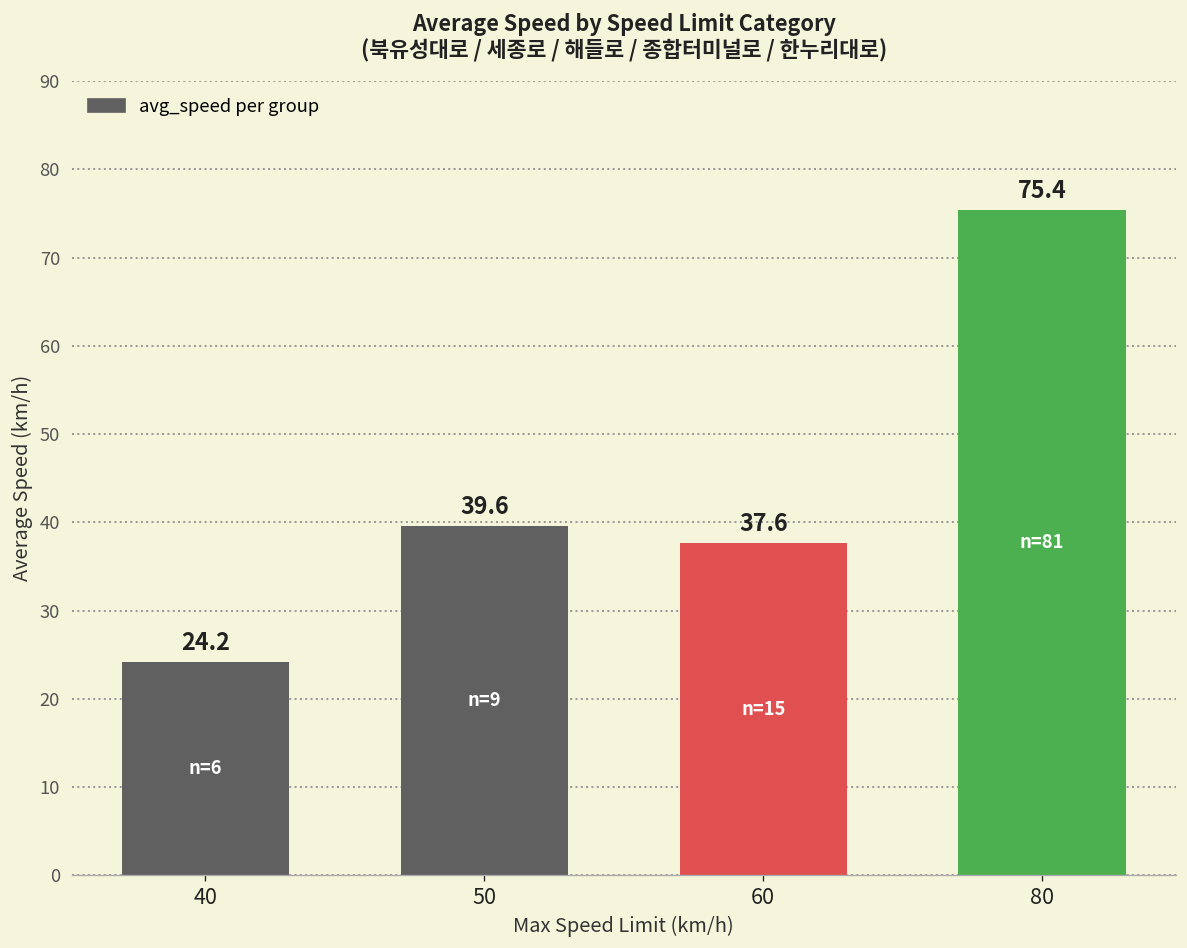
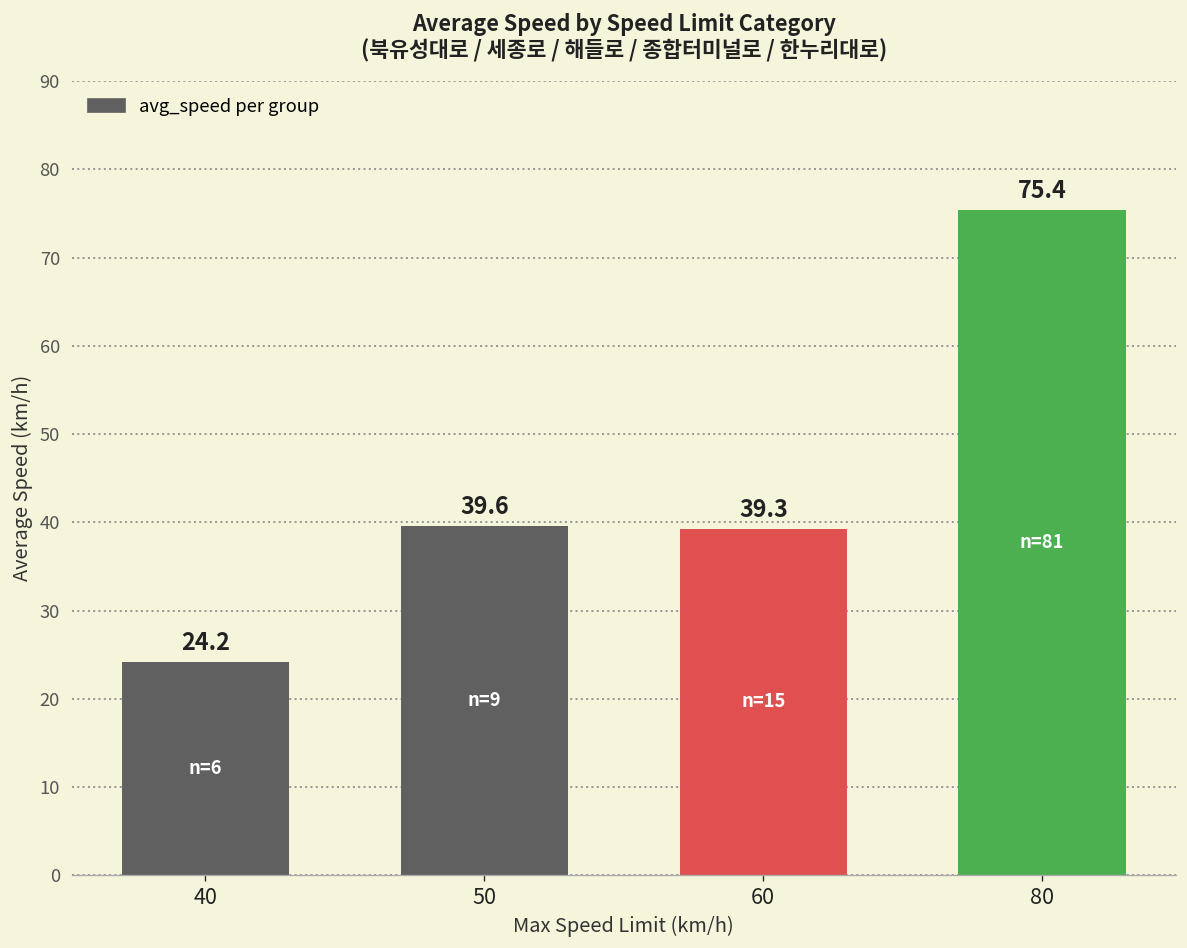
  {
    "40": 24.2,
    "50": 39.6,
-   "60": 37.6,
+   "60": 39.3,
    "80": 75.4
  }
